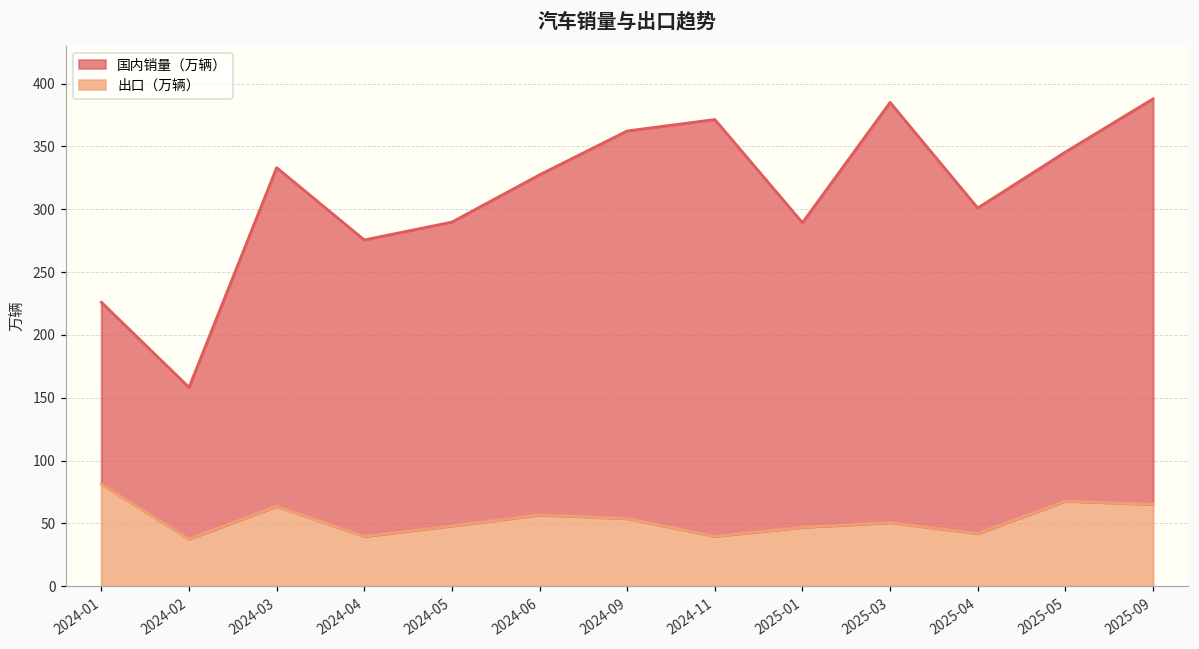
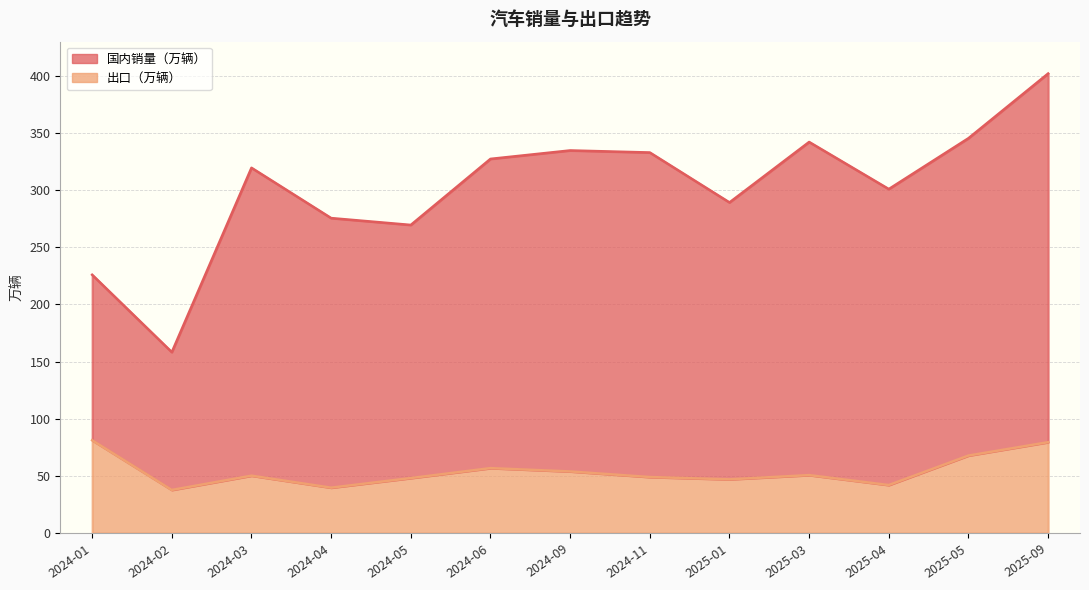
  {
    "出口（万辆）": {
      "2024-01": 81,
      "2024-02": 38,
-     "2024-03": 64,
+     "2024-03": 50,
      "2024-04": 40,
      "2024-05": 48,
      "2024-06": 57,
      "2024-09": 54,
-     "2024-11": 40,
+     "2024-11": 49,
      "2025-01": 47,
      "2025-03": 51,
      "2025-04": 42,
      "2025-05": 68,
-     "2025-09": 65
+     "2025-09": 80
    },
    "国内销量（万辆）": {
      "2024-01": 145,
      "2024-02": 121,
      "2024-03": 269,
      "2024-04": 236,
-     "2024-05": 242,
+     "2024-05": 222,
      "2024-06": 271,
-     "2024-09": 308,
-     "2024-11": 332,
+     "2024-09": 281,
+     "2024-11": 284,
      "2025-01": 242,
-     "2025-03": 334,
+     "2025-03": 292,
      "2025-04": 259,
      "2025-05": 278,
      "2025-09": 323
    }
  }
